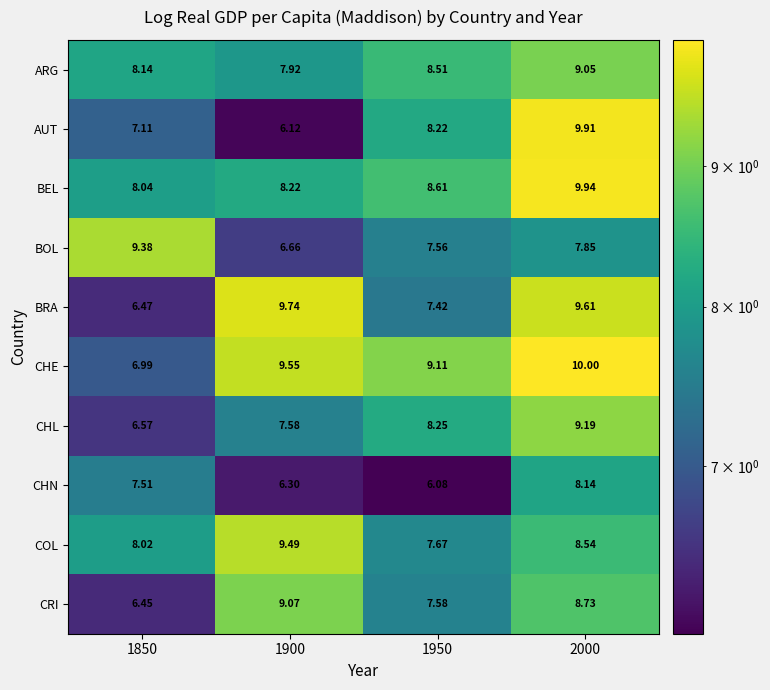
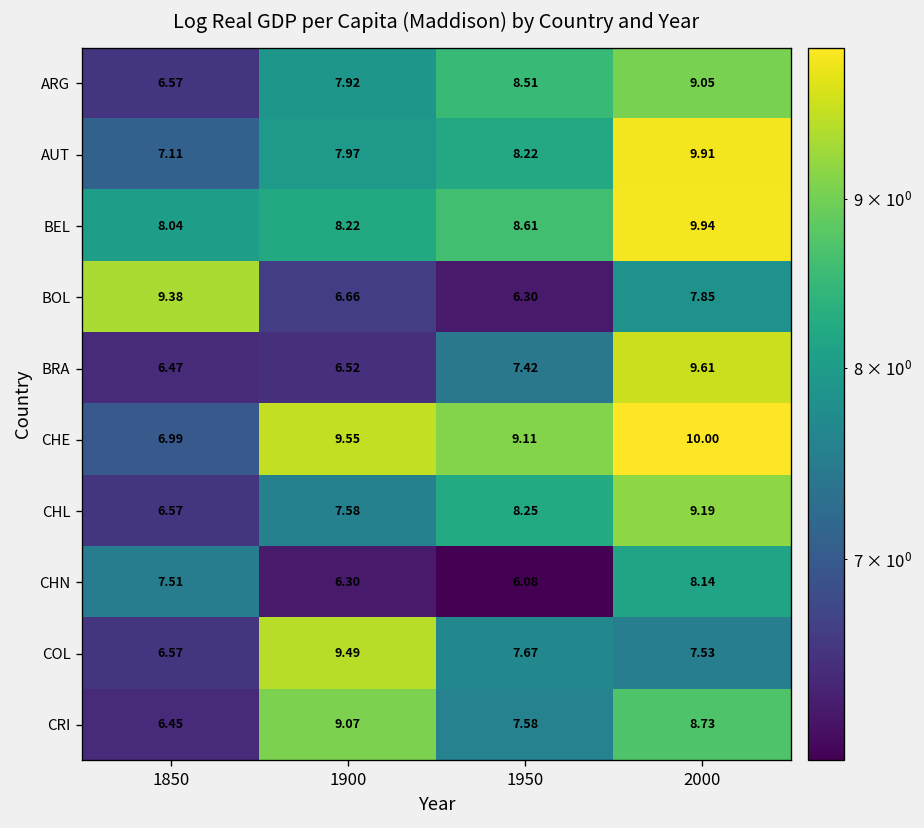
  {
    "ARG": {
-     "1850": 8.14,
+     "1850": 6.57,
      "1900": 7.92,
      "1950": 8.51,
      "2000": 9.05
    },
    "AUT": {
      "1850": 7.11,
-     "1900": 6.12,
+     "1900": 7.97,
      "1950": 8.22,
      "2000": 9.91
    },
    "BEL": {
      "1850": 8.04,
      "1900": 8.22,
      "1950": 8.61,
      "2000": 9.94
    },
    "BOL": {
      "1850": 9.38,
      "1900": 6.66,
-     "1950": 7.56,
+     "1950": 6.30,
      "2000": 7.85
    },
    "BRA": {
      "1850": 6.47,
-     "1900": 9.74,
+     "1900": 6.52,
      "1950": 7.42,
      "2000": 9.61
    },
    "CHE": {
      "1850": 6.99,
      "1900": 9.55,
      "1950": 9.11,
      "2000": 10.00
    },
    "CHL": {
      "1850": 6.57,
      "1900": 7.58,
      "1950": 8.25,
      "2000": 9.19
    },
    "CHN": {
      "1850": 7.51,
      "1900": 6.30,
      "1950": 6.08,
      "2000": 8.14
    },
    "COL": {
-     "1850": 8.02,
+     "1850": 6.57,
      "1900": 9.49,
      "1950": 7.67,
-     "2000": 8.54
+     "2000": 7.53
    },
    "CRI": {
      "1850": 6.45,
      "1900": 9.07,
      "1950": 7.58,
      "2000": 8.73
    }
  }
